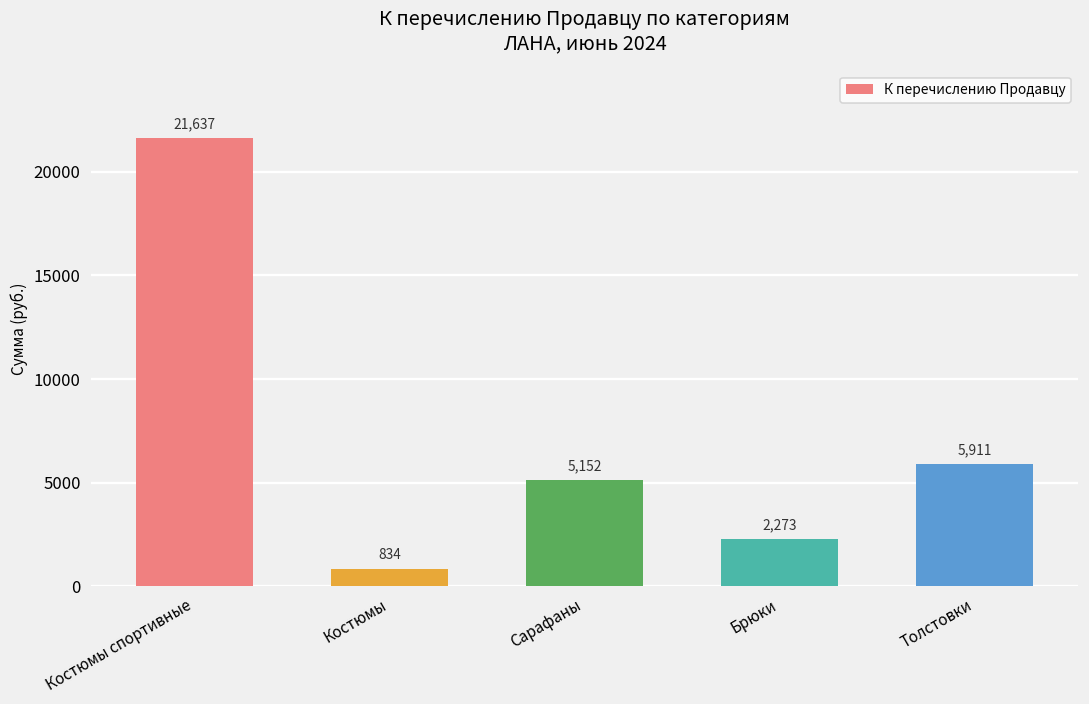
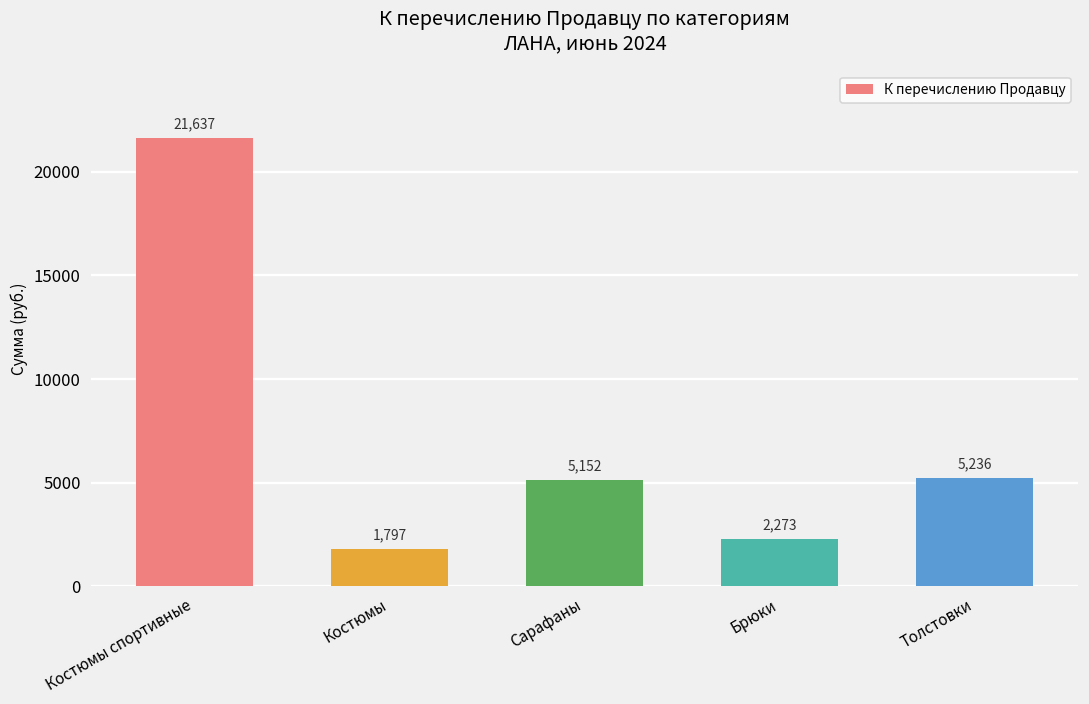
  {
    "Костюмы спортивные": "21,637",
-   "Костюмы": "834",
+   "Костюмы": "1,797",
    "Сарафаны": "5,152",
    "Брюки": "2,273",
-   "Толстовки": "5,911"
+   "Толстовки": "5,236"
  }
